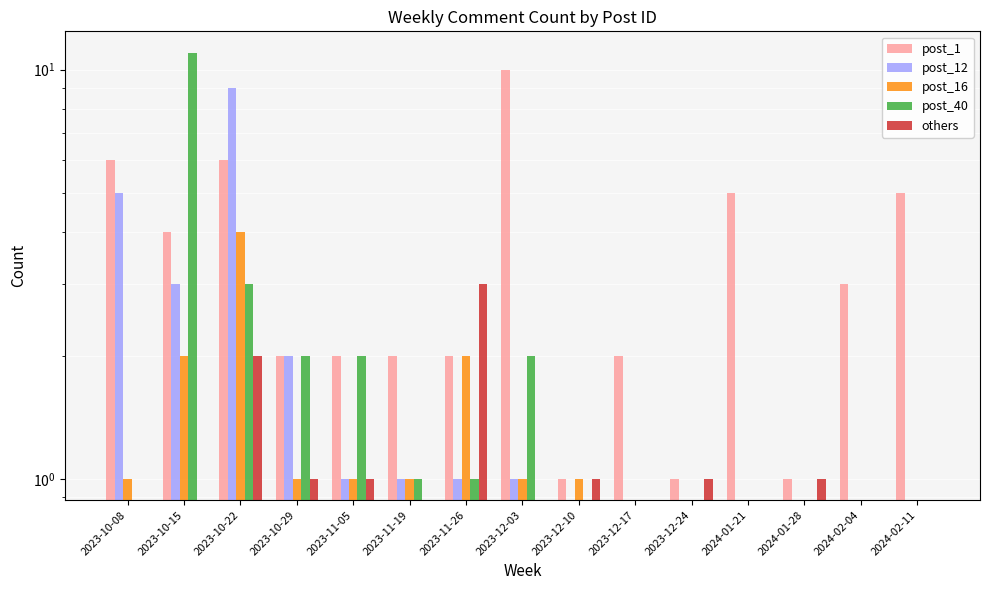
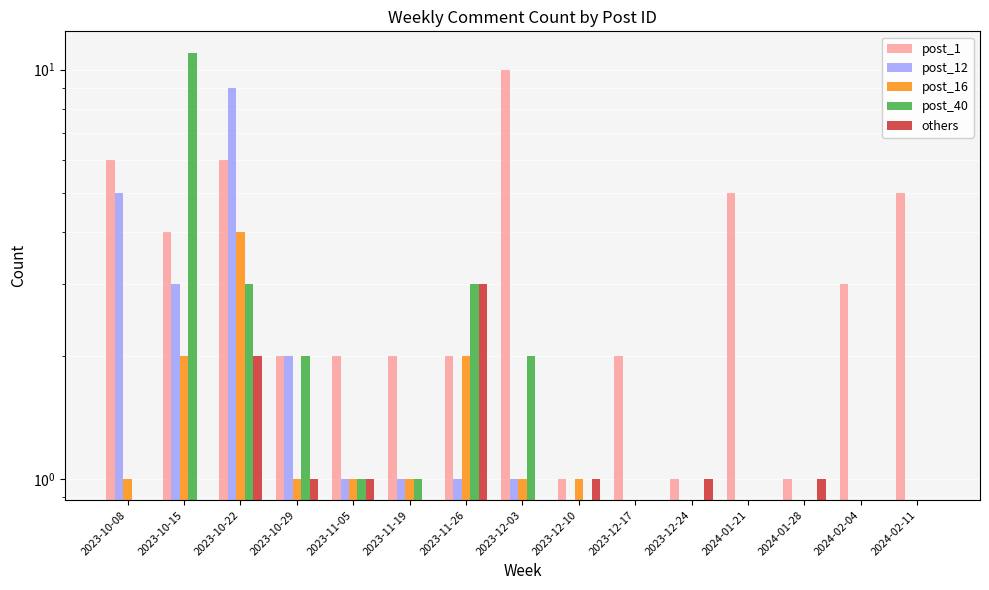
  {
    "post_1": {
      "2023-10-08": 6,
      "2023-10-15": 4,
      "2023-10-22": 6,
      "2023-10-29": 2,
      "2023-11-05": 2,
      "2023-11-19": 2,
      "2023-11-26": 2,
      "2023-12-03": 10,
      "2023-12-10": 1,
      "2023-12-17": 2,
      "2023-12-24": 1,
      "2024-01-21": 5,
      "2024-01-28": 1,
      "2024-02-04": 3,
      "2024-02-11": 5
    },
    "post_12": {
      "2023-10-08": 5,
      "2023-10-15": 3,
      "2023-10-22": 9,
      "2023-10-29": 2,
      "2023-11-05": 1,
      "2023-11-19": 1,
      "2023-11-26": 1,
      "2023-12-03": 1
    },
    "post_16": {
      "2023-10-08": 1,
      "2023-10-15": 2,
      "2023-10-22": 4,
      "2023-10-29": 1,
      "2023-11-05": 1,
      "2023-11-19": 1,
      "2023-11-26": 2,
      "2023-12-03": 1,
      "2023-12-10": 1
    },
    "post_40": {
      "2023-10-15": 11,
      "2023-10-22": 3,
      "2023-10-29": 2,
-     "2023-11-05": 2,
+     "2023-11-05": 1,
      "2023-11-19": 1,
-     "2023-11-26": 1,
+     "2023-11-26": 3,
      "2023-12-03": 2
    },
    "others": {
      "2023-10-22": 2,
      "2023-10-29": 1,
      "2023-11-05": 1,
      "2023-11-26": 3,
      "2023-12-10": 1,
      "2023-12-24": 1,
      "2024-01-28": 1
    }
  }
